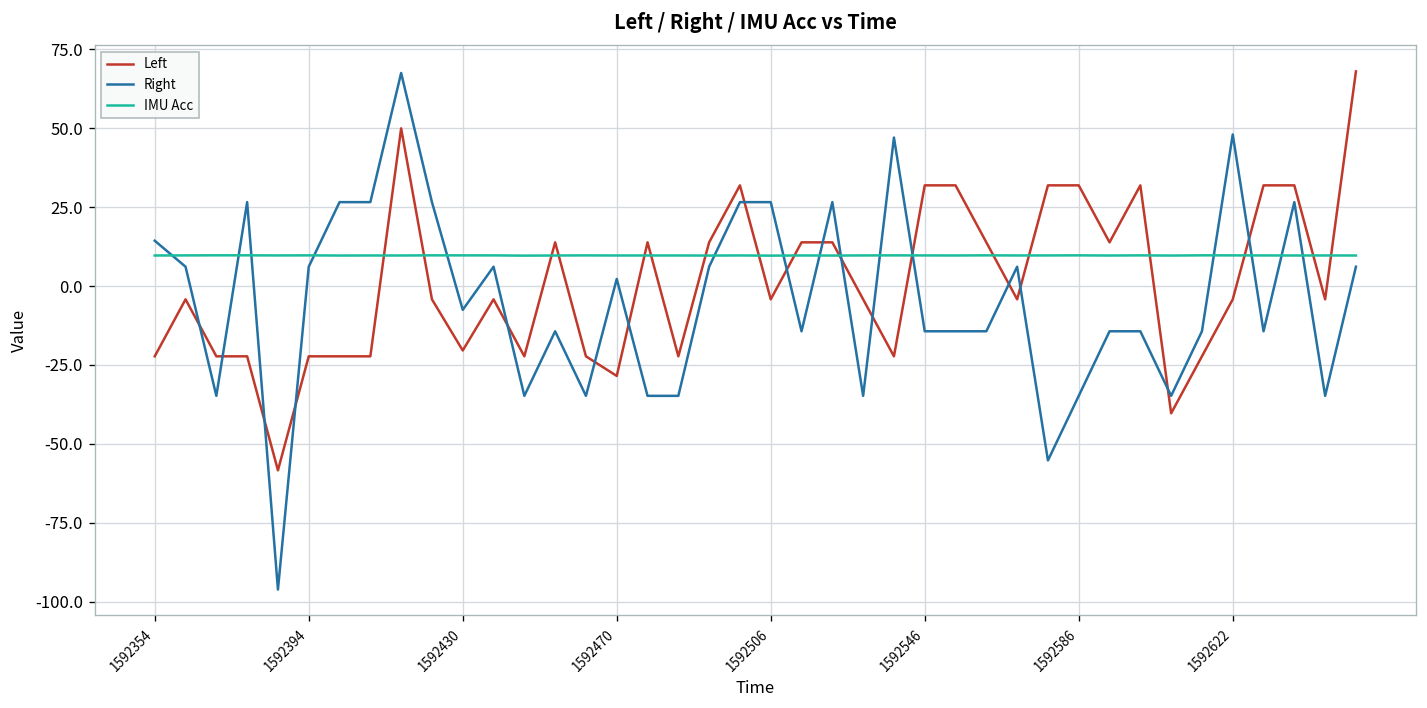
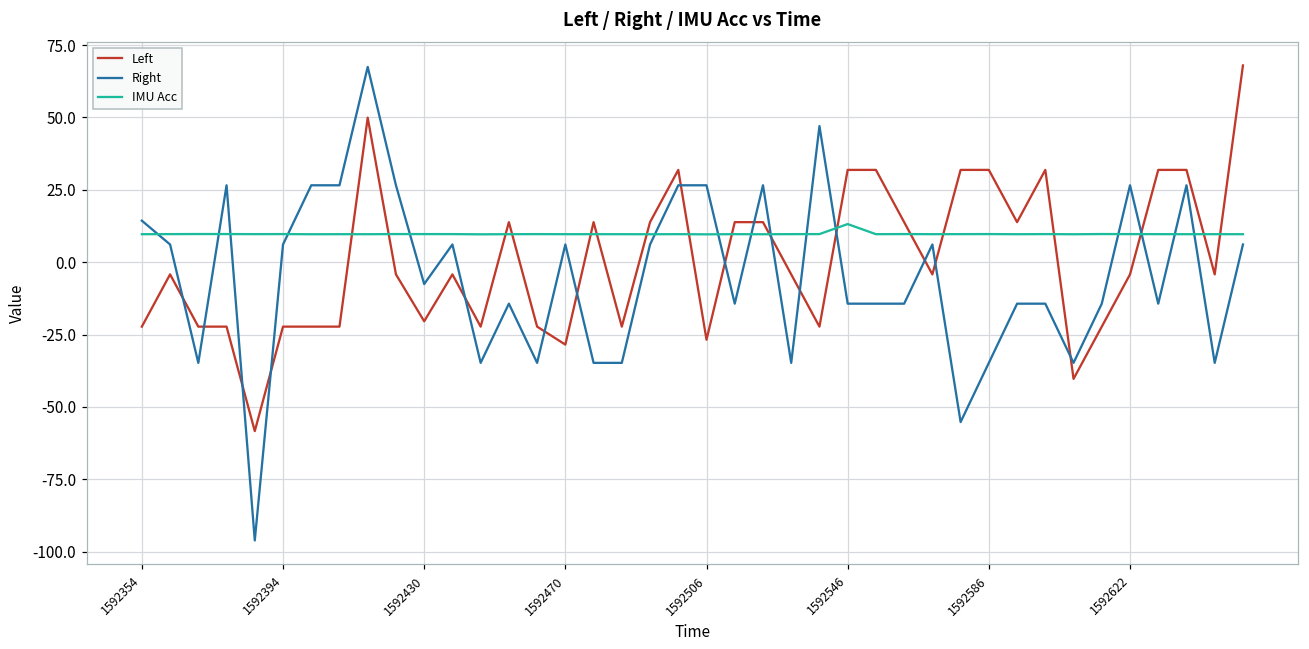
  {
    "Left": {
      "1592354": -22,
      "1592394": -22,
      "1592430": -20,
      "1592470": -28,
-     "1592506": -4,
+     "1592506": -27,
      "1592546": 32,
      "1592586": 32,
      "1592622": -4
    },
    "Right": {
      "1592354": 14,
      "1592394": 6,
      "1592430": -8,
-     "1592470": 2,
+     "1592470": 6,
      "1592506": 27,
      "1592546": -14,
      "1592586": -35,
-     "1592622": 48
+     "1592622": 27
    },
    "IMU Acc": {
      "1592354": 10,
      "1592394": 10,
      "1592430": 10,
      "1592470": 10,
      "1592506": 10,
-     "1592546": 10,
+     "1592546": 13,
      "1592586": 10,
      "1592622": 10
    }
  }
